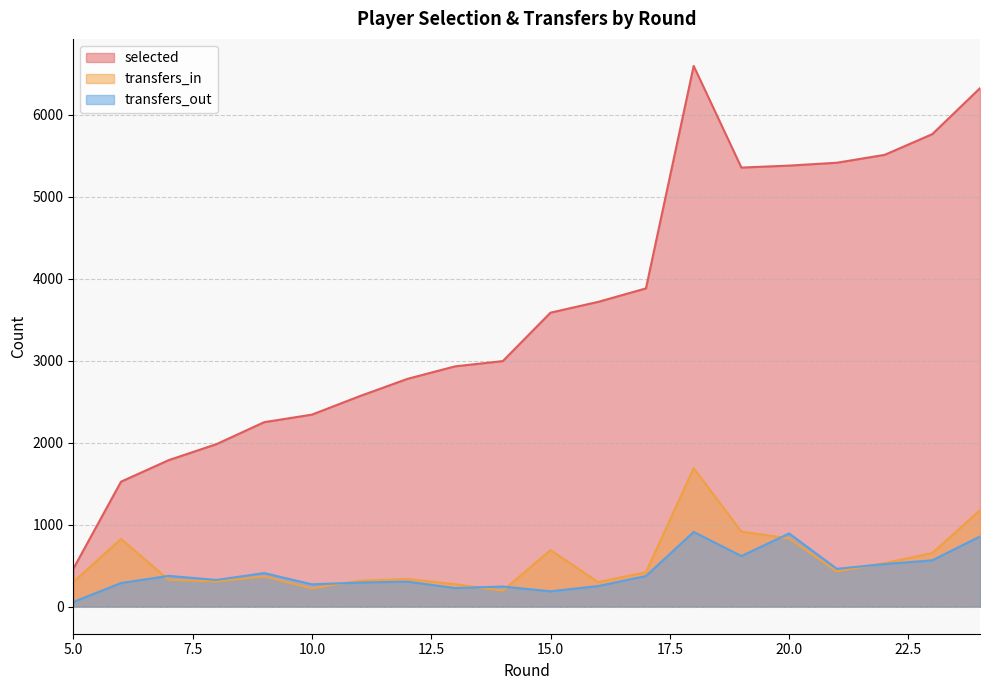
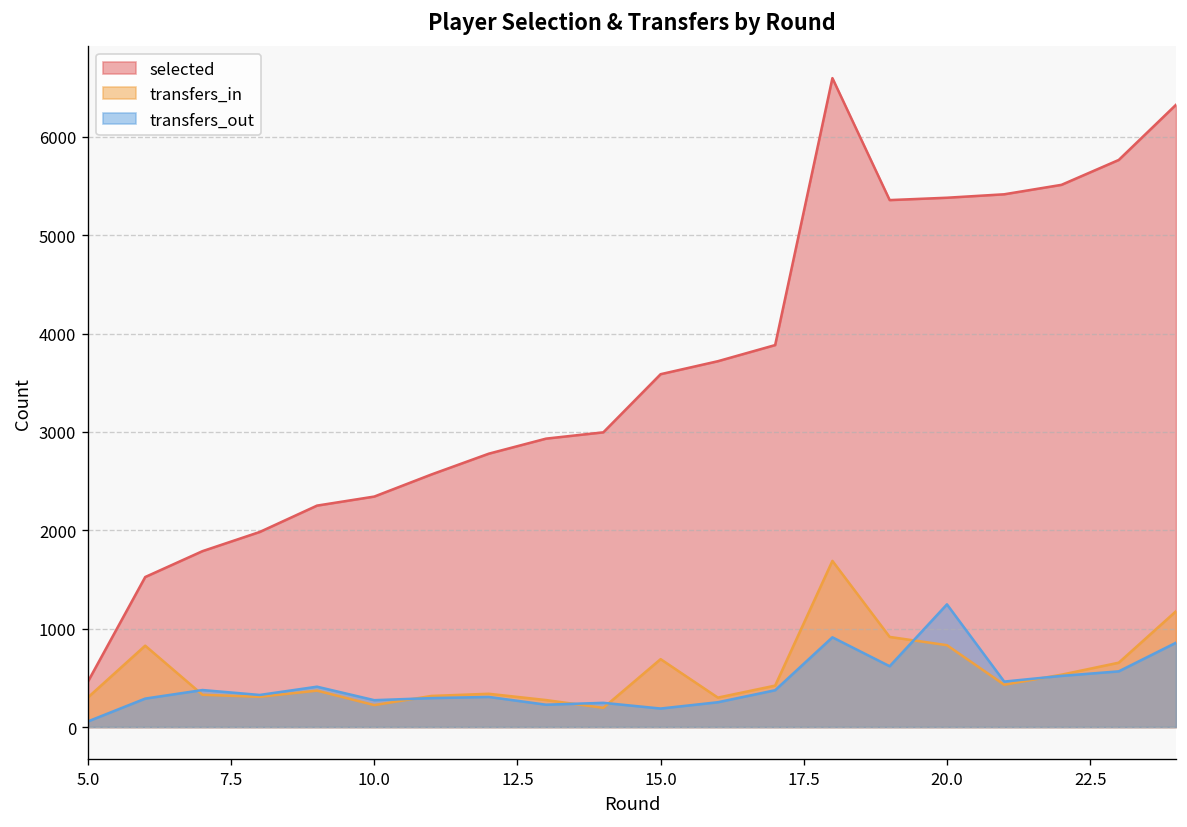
  {
    "transfers_out": {
      "5.0": 100,
      "10.0": 300,
      "15.0": 200,
-     "20.0": 900
+     "20.0": 1200
    }
  }
